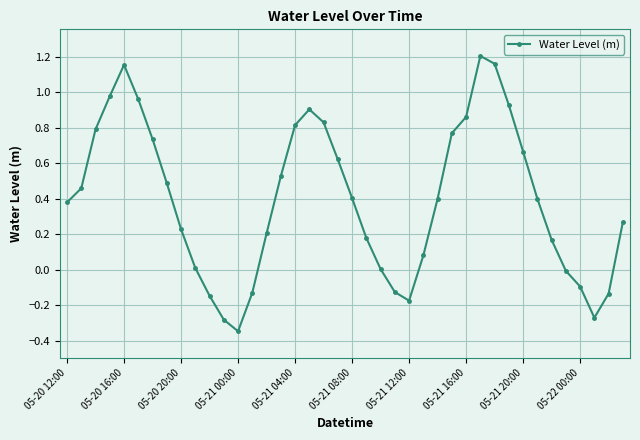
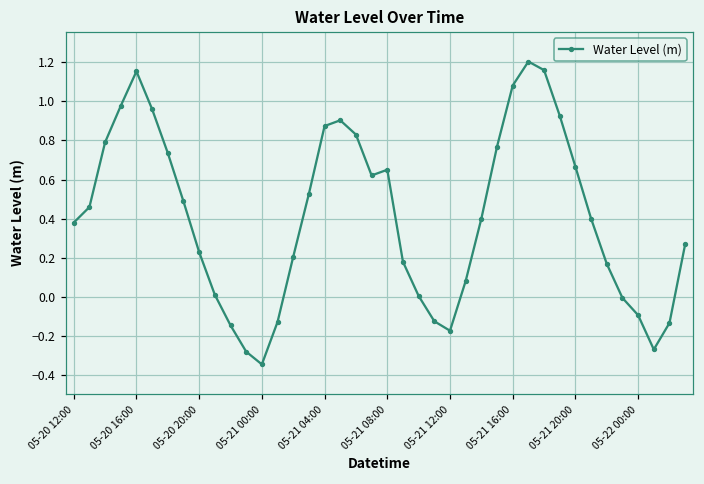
  {
    "05-20 12:00": 0.38,
    "05-20 16:00": 1.15,
    "05-20 20:00": 0.23,
    "05-21 00:00": -0.35,
-   "05-21 04:00": 0.81,
-   "05-21 08:00": 0.40,
+   "05-21 04:00": 0.87,
+   "05-21 08:00": 0.65,
    "05-21 12:00": -0.17,
-   "05-21 16:00": 0.86,
+   "05-21 16:00": 1.08,
    "05-21 20:00": 0.67,
    "05-22 00:00": -0.09
  }
